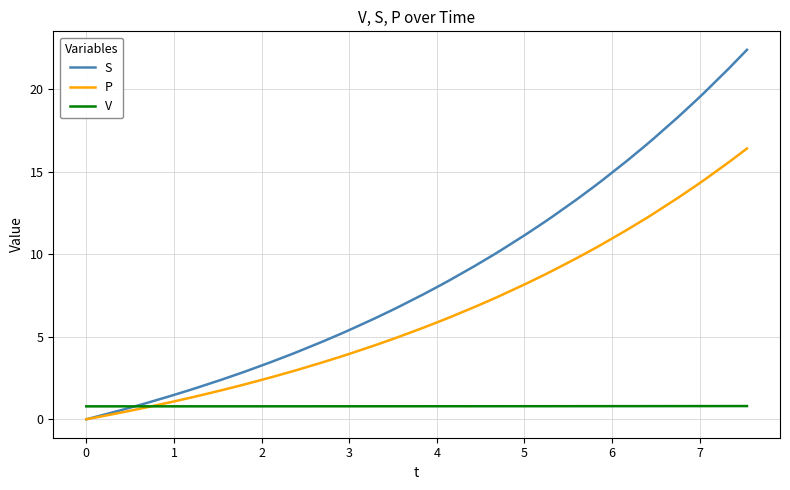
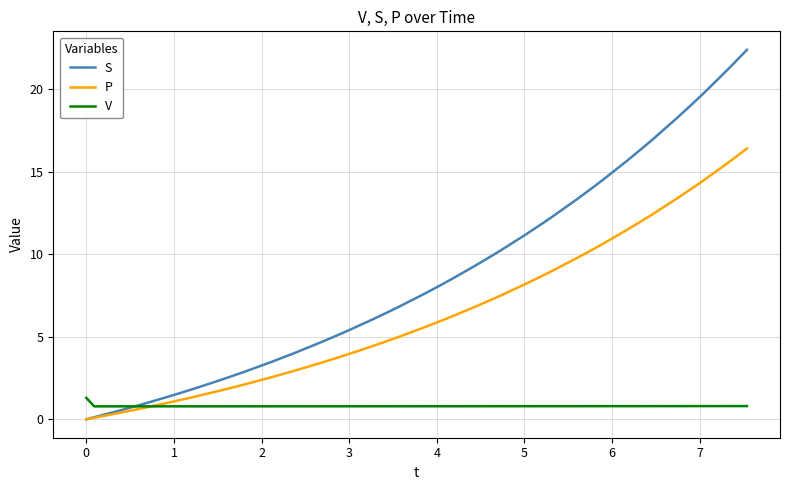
  {
    "V": {
-     "0": 0.8
+     "0": 1.3
    }
  }
